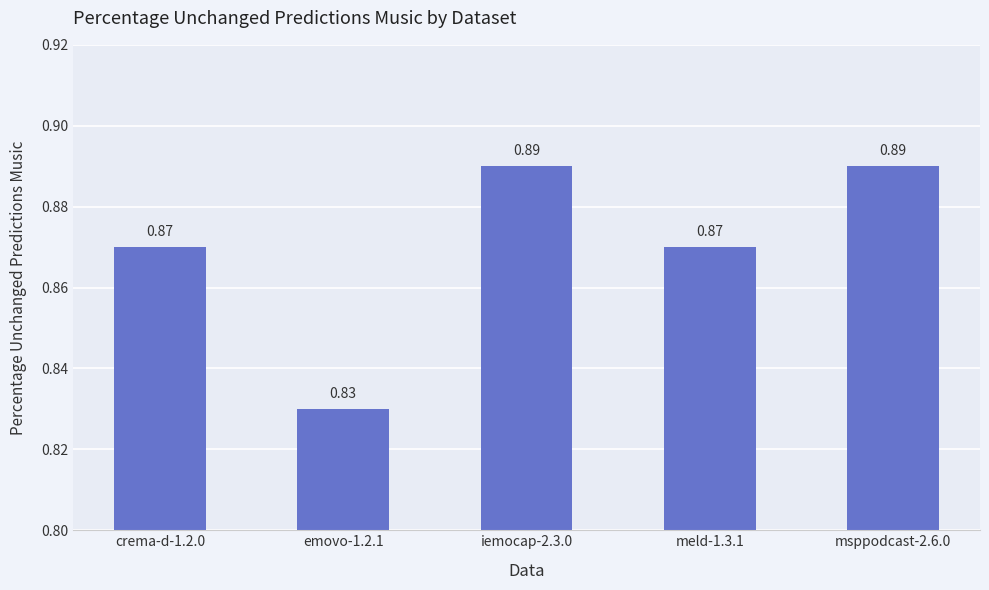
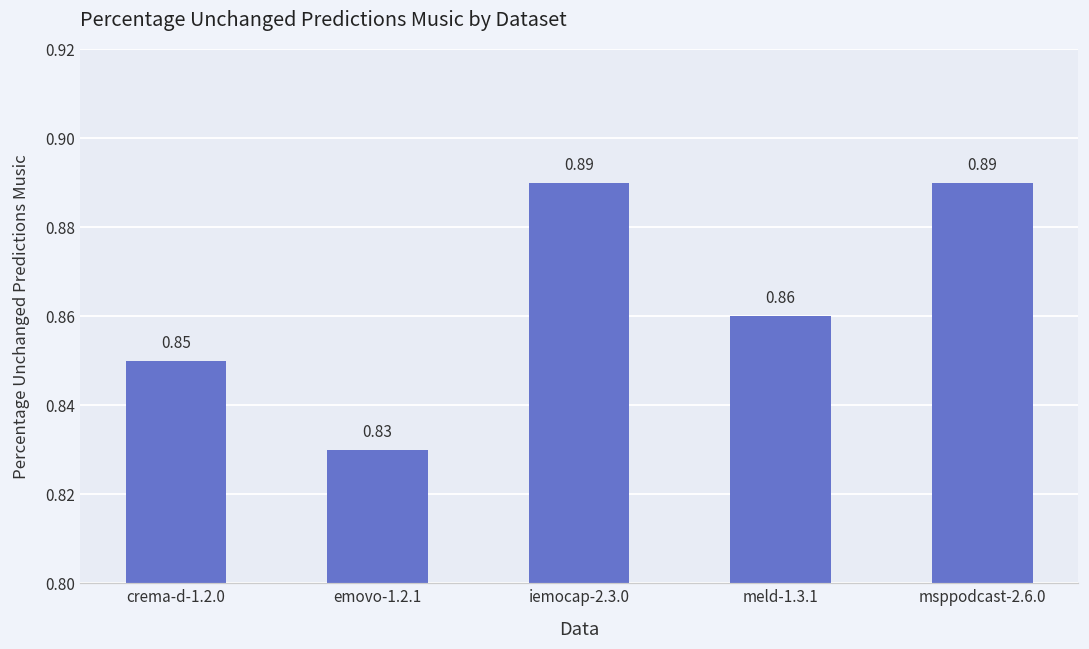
  {
-   "crema-d-1.2.0": 0.87,
+   "crema-d-1.2.0": 0.85,
    "emovo-1.2.1": 0.83,
    "iemocap-2.3.0": 0.89,
-   "meld-1.3.1": 0.87,
+   "meld-1.3.1": 0.86,
    "msppodcast-2.6.0": 0.89
  }
